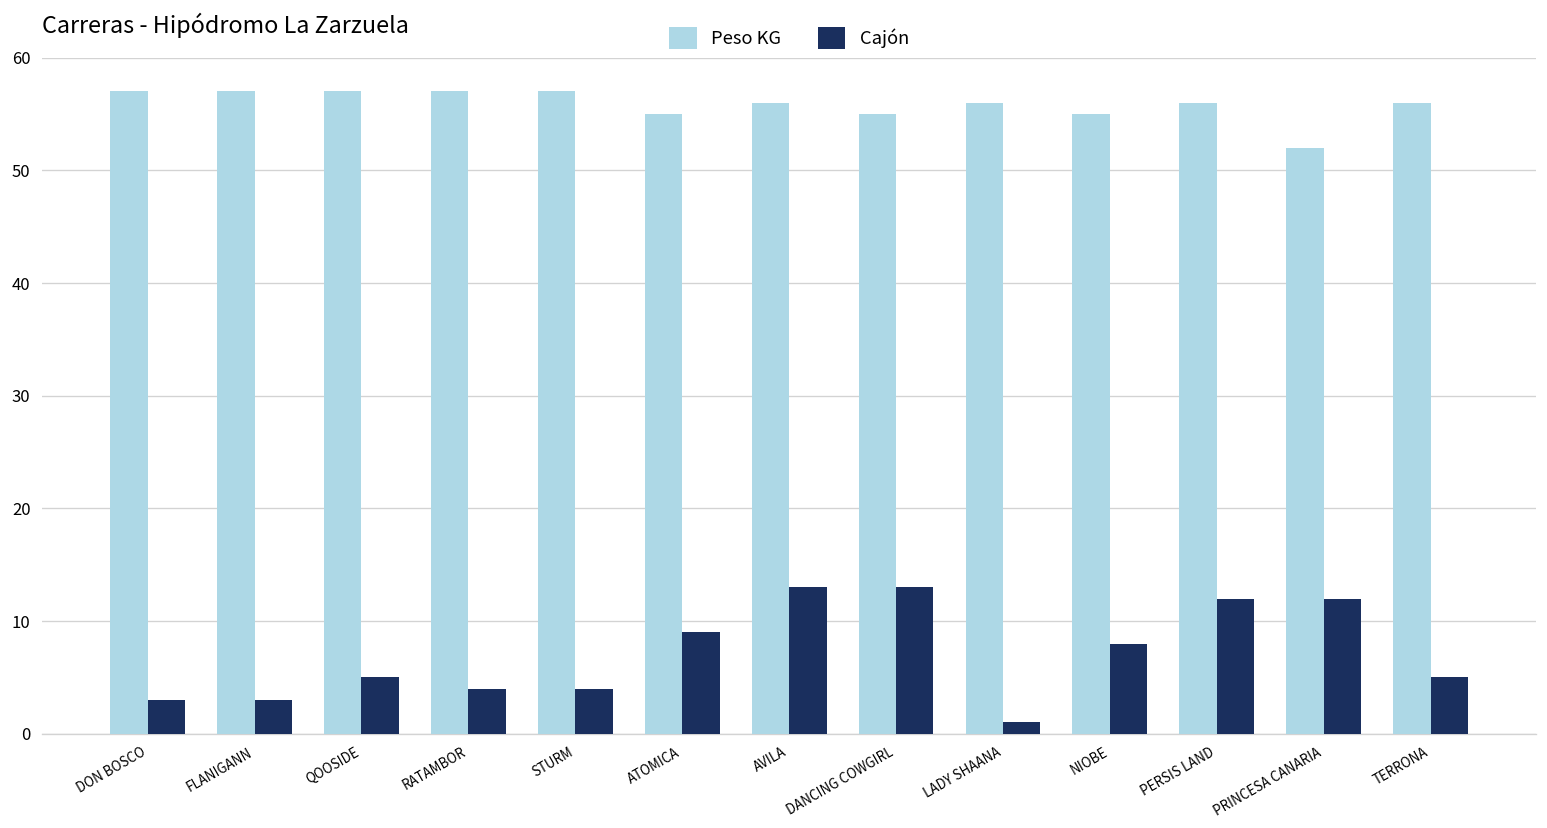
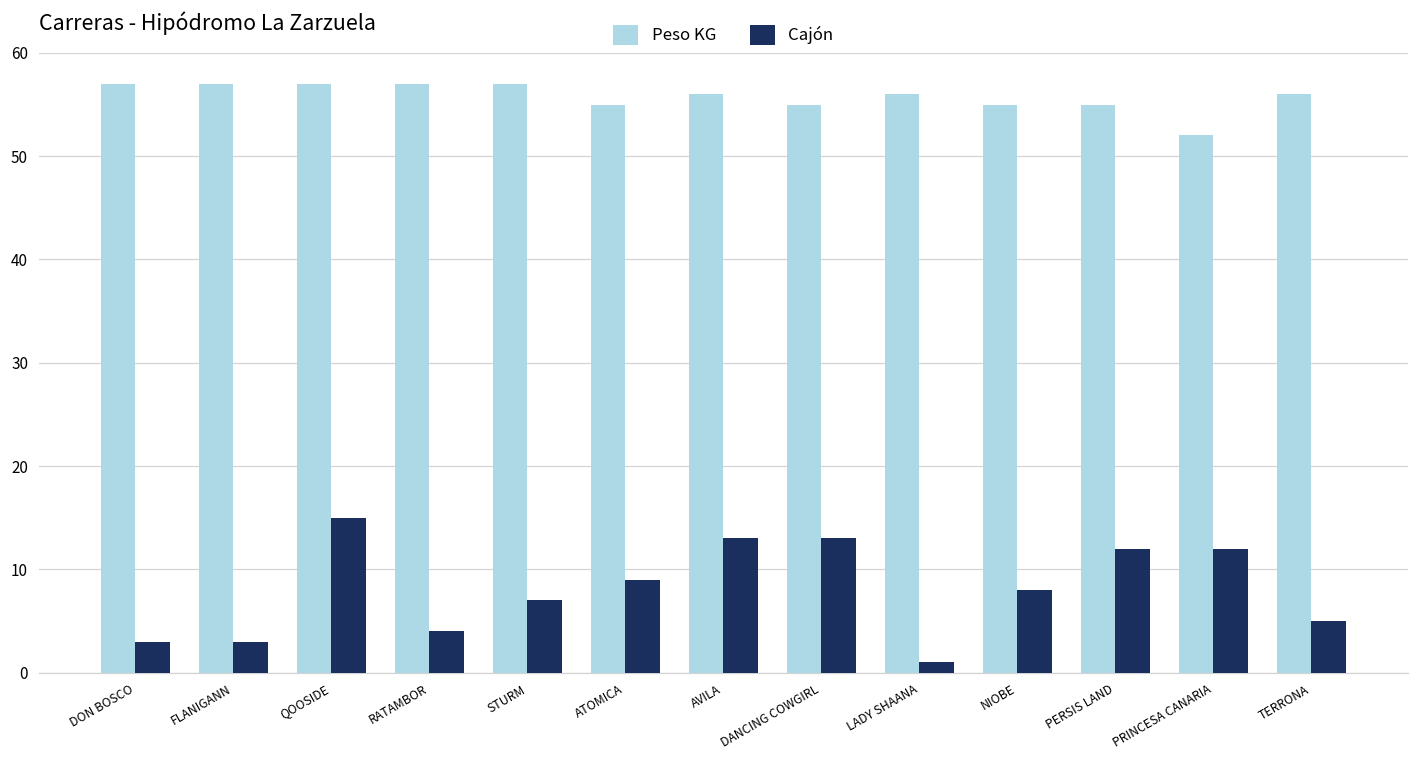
  {
    "Peso KG": {
      "DON BOSCO": 57,
      "FLANIGANN": 57,
      "QOOSIDE": 57,
      "RATAMBOR": 57,
      "STURM": 57,
      "ATOMICA": 55,
      "AVILA": 56,
      "DANCING COWGIRL": 55,
      "LADY SHAANA": 56,
      "NIOBE": 55,
-     "PERSIS LAND": 56,
+     "PERSIS LAND": 55,
      "PRINCESA CANARIA": 52,
      "TERRONA": 56
    },
    "Cajón": {
      "DON BOSCO": 3,
      "FLANIGANN": 3,
-     "QOOSIDE": 5,
+     "QOOSIDE": 15,
      "RATAMBOR": 4,
-     "STURM": 4,
+     "STURM": 7,
      "ATOMICA": 9,
      "AVILA": 13,
      "DANCING COWGIRL": 13,
      "LADY SHAANA": 1,
      "NIOBE": 8,
      "PERSIS LAND": 12,
      "PRINCESA CANARIA": 12,
      "TERRONA": 5
    }
  }
